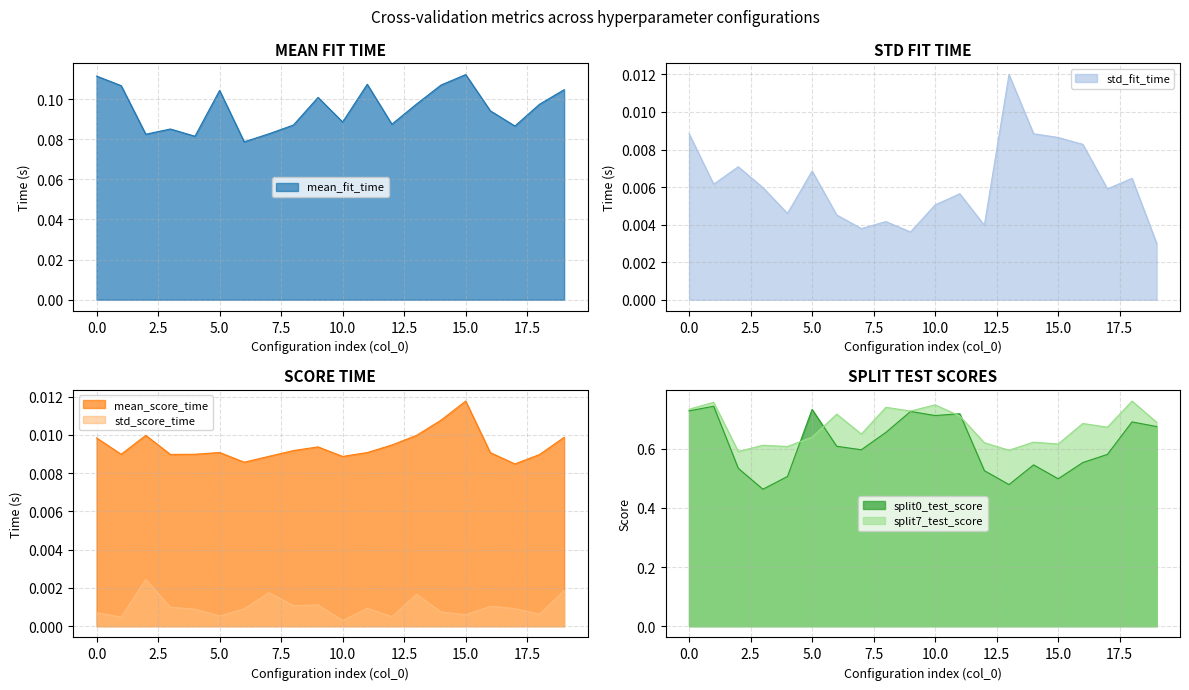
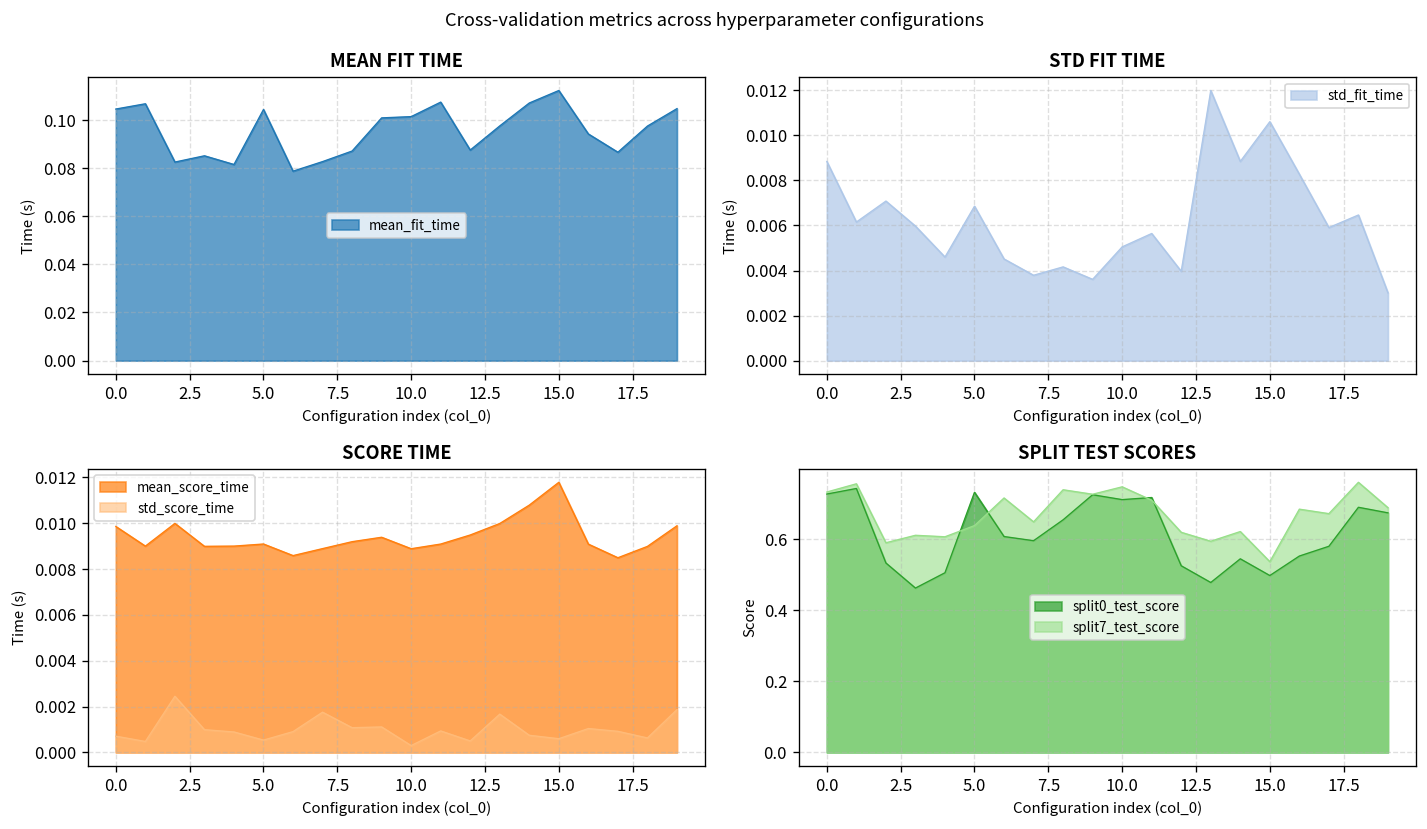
  {
    "MEAN FIT TIME": {
-     "0.0": 0.111,
+     "0.0": 0.105,
      "5.0": 0.104,
-     "10.0": 0.089,
+     "10.0": 0.101,
      "15.0": 0.112
    },
    "STD FIT TIME": {
      "0.0": 0.0088,
      "5.0": 0.0069,
      "10.0": 0.0050,
-     "15.0": 0.0086
+     "15.0": 0.0106
    },
    "SCORE TIME": {
      "mean_score_time": {
        "0.0": 0.0098,
        "5.0": 0.0091,
        "10.0": 0.0089,
        "15.0": 0.0118
      },
      "std_score_time": {
        "0.0": 0.0007,
        "5.0": 0.0005,
        "10.0": 0.0003,
        "15.0": 0.0006
      }
    },
    "SPLIT TEST SCORES": {
      "split0_test_score": {
        "5.0": 0.73,
        "10.0": 0.71,
        "15.0": 0.50
      },
      "split7_test_score": {
        "5.0": 0.64,
        "10.0": 0.75,
-       "15.0": 0.62
+       "15.0": 0.54
      }
    }
  }
